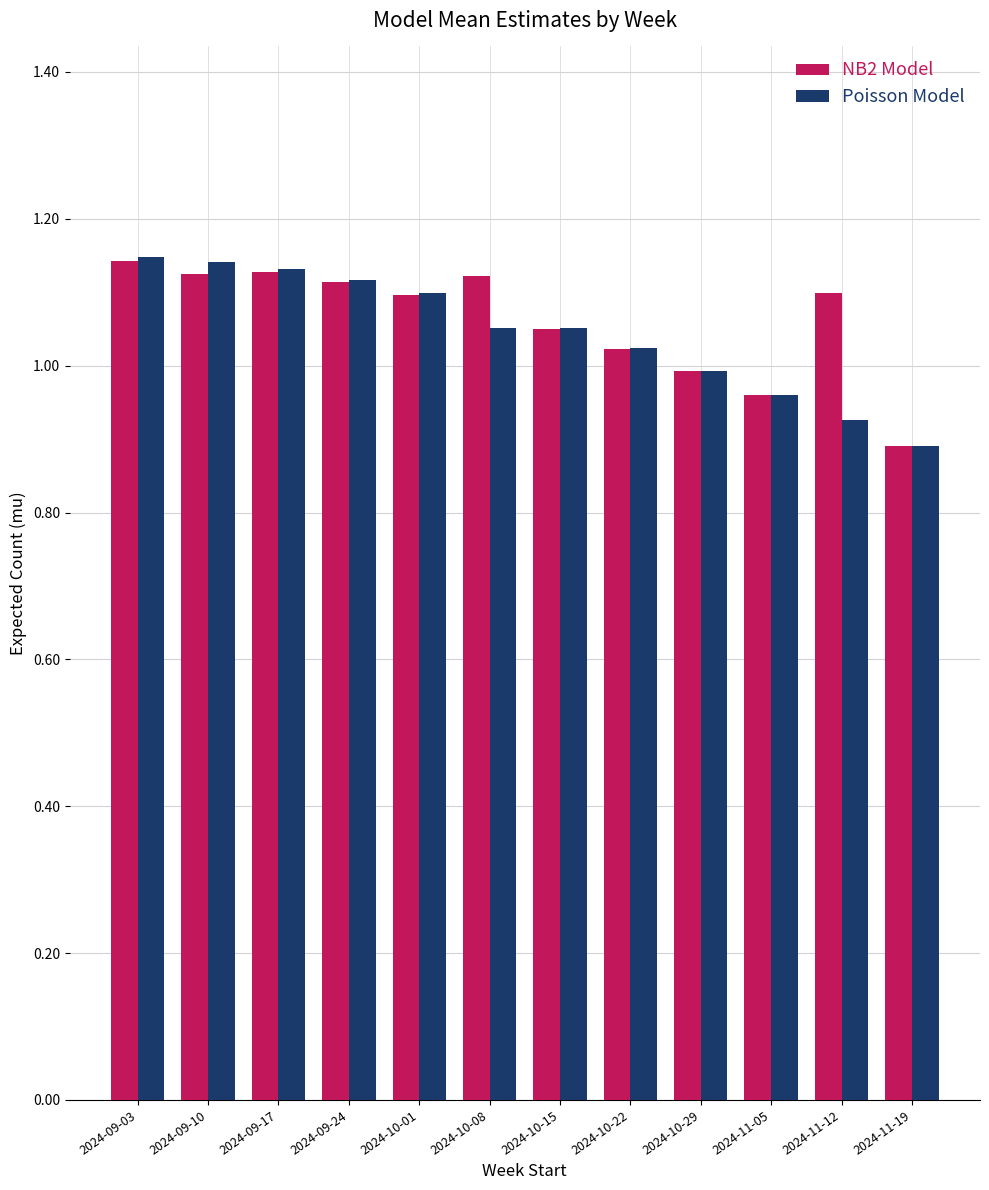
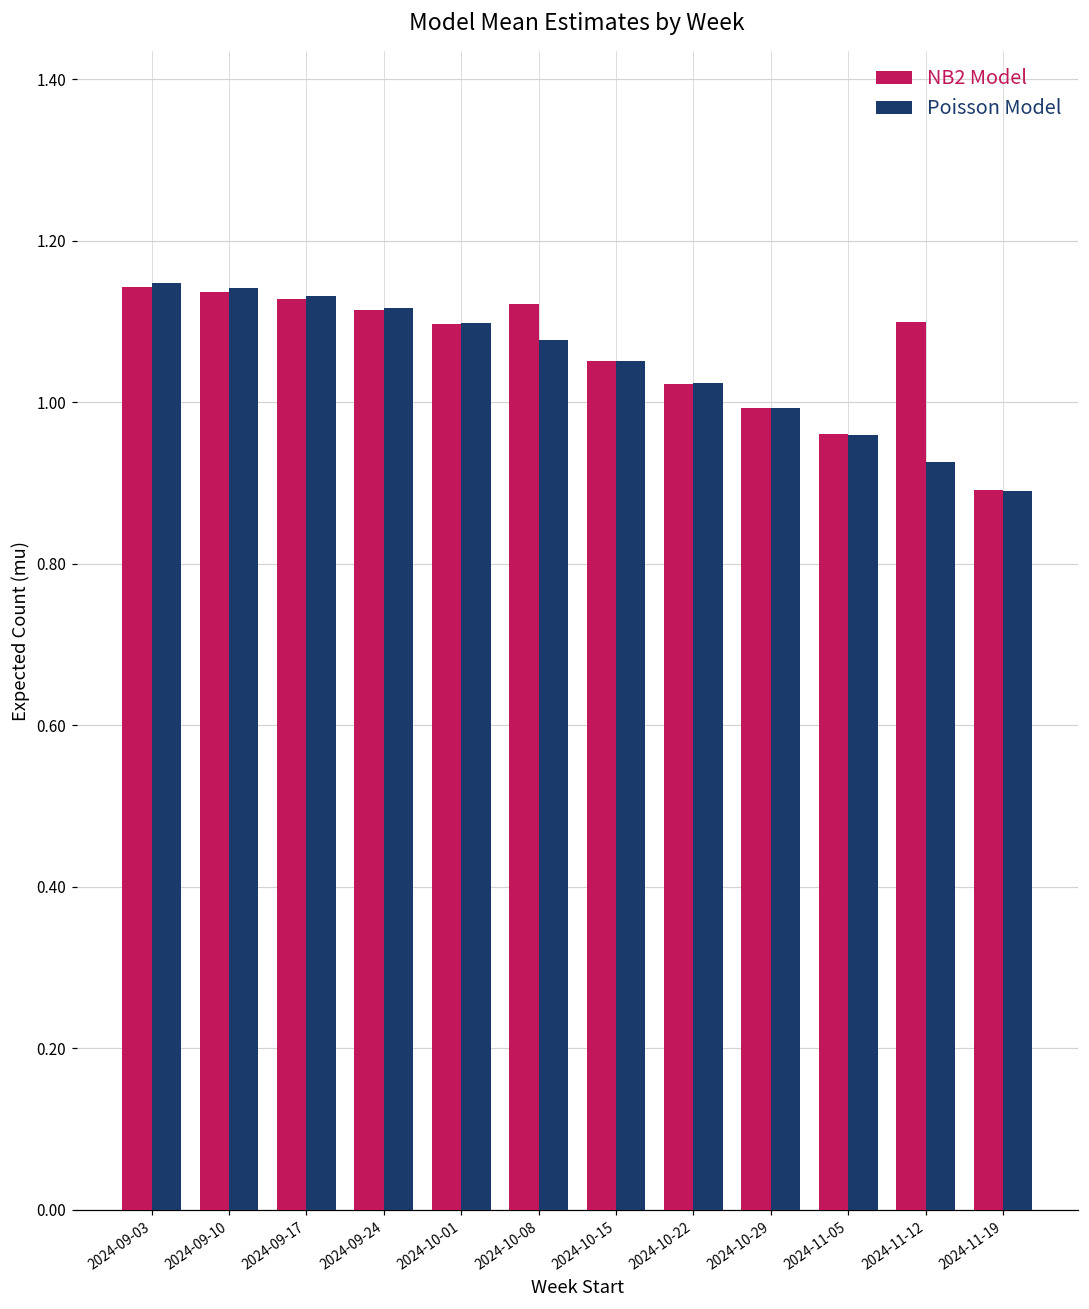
  {
    "NB2 Model": {
      "2024-09-03": 1.14,
-     "2024-09-10": 1.12,
+     "2024-09-10": 1.14,
      "2024-09-17": 1.13,
      "2024-09-24": 1.11,
      "2024-10-01": 1.10,
      "2024-10-08": 1.12,
      "2024-10-15": 1.05,
      "2024-10-22": 1.02,
      "2024-10-29": 0.99,
      "2024-11-05": 0.96,
      "2024-11-12": 1.10,
      "2024-11-19": 0.89
    },
    "Poisson Model": {
      "2024-09-03": 1.15,
      "2024-09-10": 1.14,
      "2024-09-17": 1.13,
      "2024-09-24": 1.12,
      "2024-10-01": 1.10,
-     "2024-10-08": 1.05,
+     "2024-10-08": 1.08,
      "2024-10-15": 1.05,
      "2024-10-22": 1.02,
      "2024-10-29": 0.99,
      "2024-11-05": 0.96,
      "2024-11-12": 0.93,
      "2024-11-19": 0.89
    }
  }
